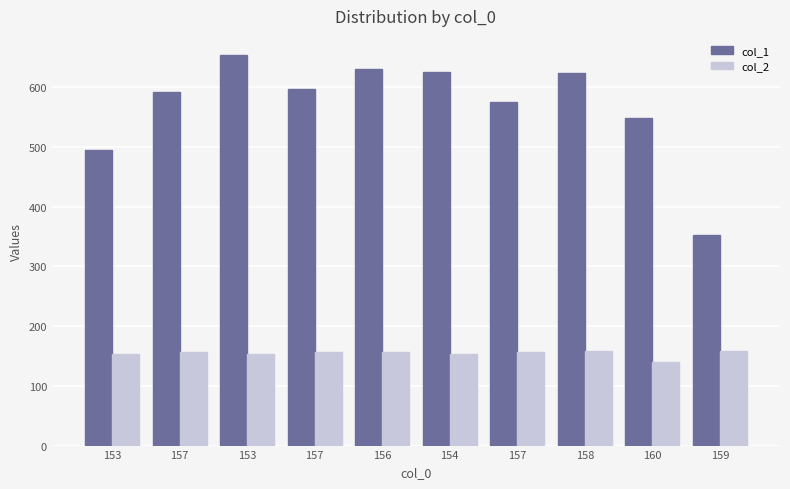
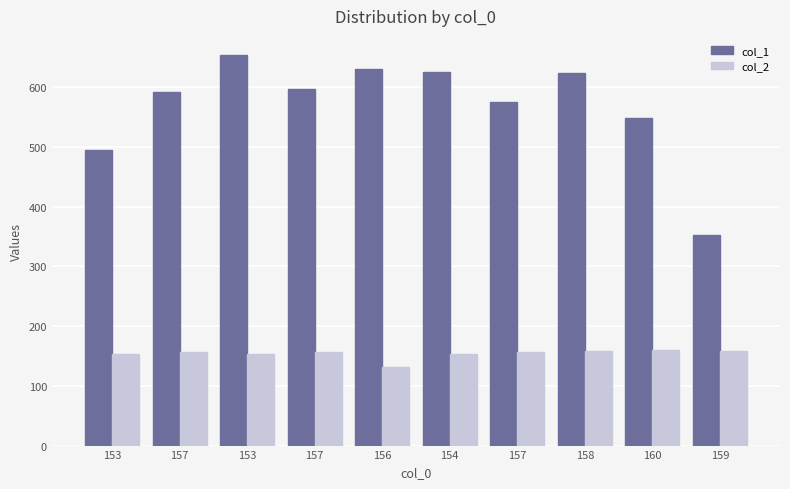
  {
    "col_1": {
      "156": 630,
      "154": 630,
      "158": 620,
      "160": 550,
      "159": 350
    },
    "col_2": {
-     "156": 160,
+     "156": 130,
      "154": 150,
      "158": 160,
-     "160": 140,
+     "160": 160,
      "159": 160
    }
  }
